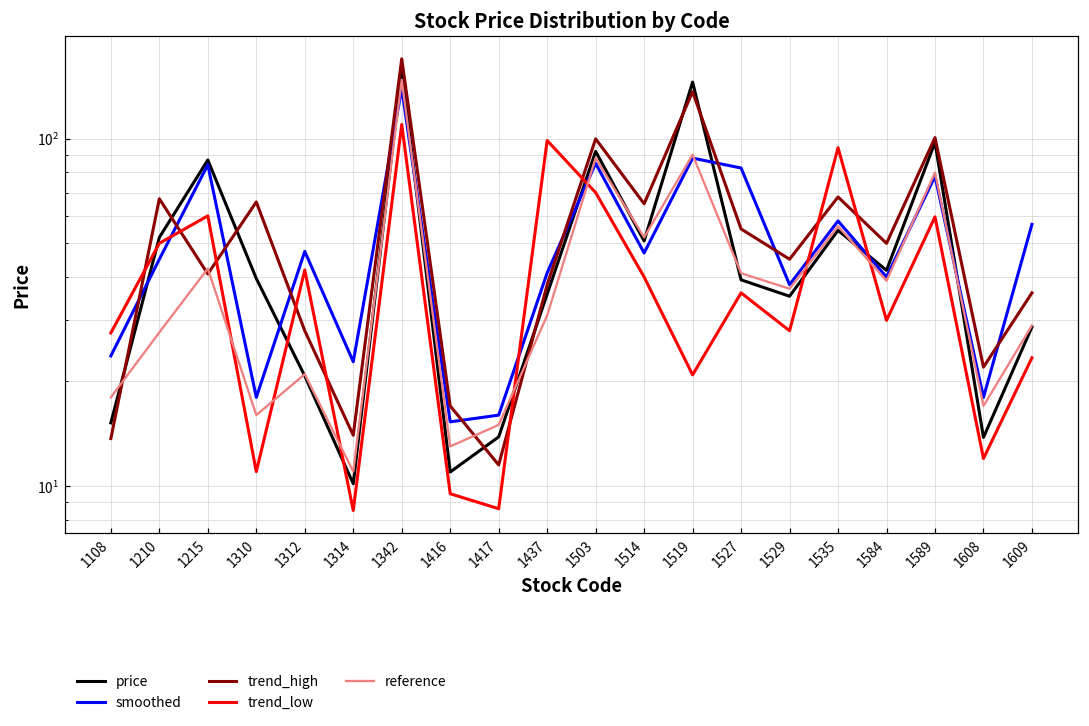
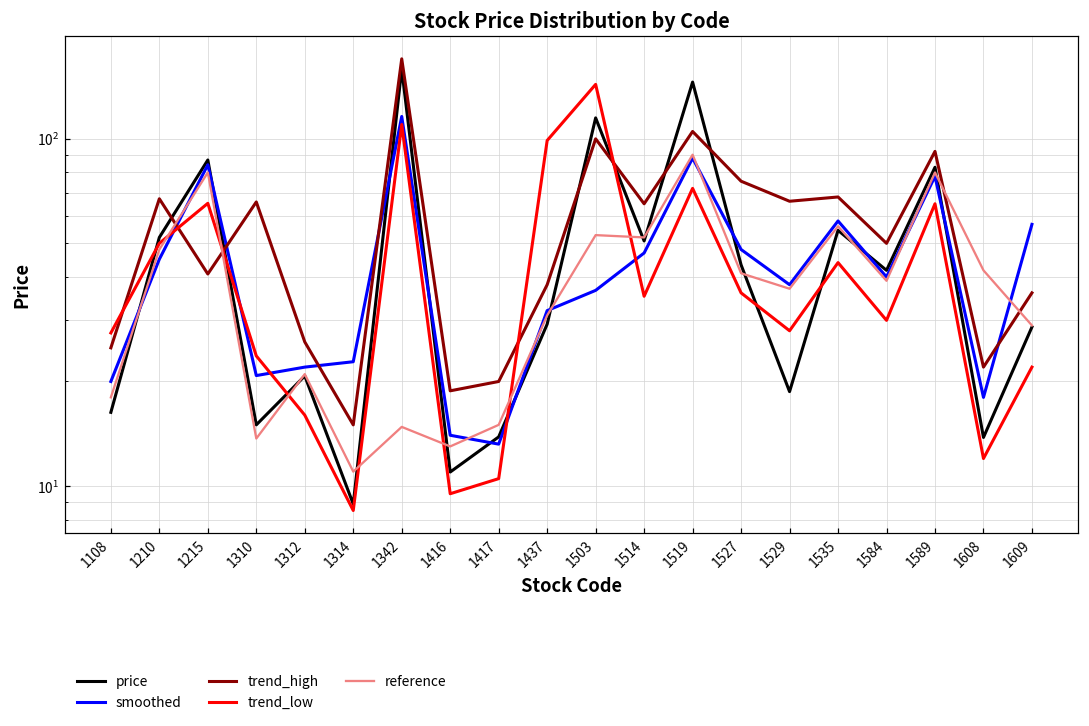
  {
    "price": {
-     "1108": 15,
+     "1108": 16,
      "1210": 52,
      "1215": 87,
-     "1310": 40,
-     "1314": 10.2,
+     "1310": 15,
+     "1314": 8.9,
      "1342": 160,
      "1416": 11.0,
      "1417": 14,
-     "1437": 36,
-     "1503": 92,
+     "1437": 29,
+     "1503": 115,
      "1514": 51,
      "1519": 150,
-     "1527": 39,
-     "1529": 35,
+     "1527": 43,
+     "1529": 19,
      "1535": 55,
      "1584": 42,
-     "1589": 98,
+     "1589": 83,
      "1608": 14
    },
    "smoothed": {
-     "1108": 24,
+     "1108": 20,
      "1210": 45,
      "1215": 84,
-     "1310": 18,
-     "1312": 47,
+     "1310": 21,
+     "1312": 22,
      "1314": 23,
-     "1342": 140,
-     "1416": 15,
-     "1417": 16,
-     "1437": 41,
-     "1503": 85,
+     "1342": 116,
+     "1416": 14,
+     "1417": 13.2,
+     "1437": 32,
+     "1503": 37,
      "1514": 47,
      "1519": 88,
-     "1527": 82,
+     "1527": 48,
      "1529": 38,
      "1535": 58,
      "1584": 40,
      "1589": 78,
      "1608": 18,
      "1609": 57
    },
    "trend_high": {
-     "1108": 13.7,
+     "1108": 25,
      "1210": 67,
      "1215": 41,
      "1310": 66,
-     "1312": 28,
-     "1314": 14,
+     "1312": 26,
+     "1314": 15,
      "1342": 170,
-     "1416": 17,
-     "1417": 11.5,
+     "1416": 19,
+     "1417": 20,
      "1437": 38,
      "1503": 100,
      "1514": 65,
-     "1519": 137,
-     "1527": 55,
-     "1529": 45,
+     "1519": 105,
+     "1527": 76,
+     "1529": 66,
      "1535": 68,
      "1584": 50,
-     "1589": 101,
+     "1589": 92,
      "1608": 22,
      "1609": 36
    },
    "trend_low": {
      "1108": 28,
      "1210": 50,
-     "1215": 60,
-     "1310": 11.0,
-     "1312": 42,
+     "1215": 65,
+     "1310": 24,
+     "1312": 16,
      "1314": 8.5,
      "1342": 110,
      "1416": 9.5,
-     "1417": 8.6,
+     "1417": 10.5,
      "1437": 99,
-     "1503": 70,
-     "1514": 40,
-     "1519": 21,
+     "1503": 140,
+     "1514": 35,
+     "1519": 72,
      "1527": 36,
      "1529": 28,
-     "1535": 94,
+     "1535": 44,
      "1584": 30,
-     "1589": 60,
+     "1589": 65,
      "1608": 12.0,
-     "1609": 23
+     "1609": 22
    },
    "reference": {
      "1108": 18,
-     "1210": 28,
-     "1215": 42,
-     "1310": 16,
+     "1210": 48,
+     "1215": 80,
+     "1310": 13.7,
      "1314": 11.0,
-     "1342": 150,
+     "1342": 15,
      "1416": 13.0,
      "1417": 15,
      "1437": 31,
-     "1503": 88,
+     "1503": 53,
      "1514": 52,
      "1519": 90,
      "1527": 41,
      "1529": 37,
      "1535": 56,
      "1584": 39,
      "1589": 80,
-     "1608": 17
+     "1608": 42
    }
  }
